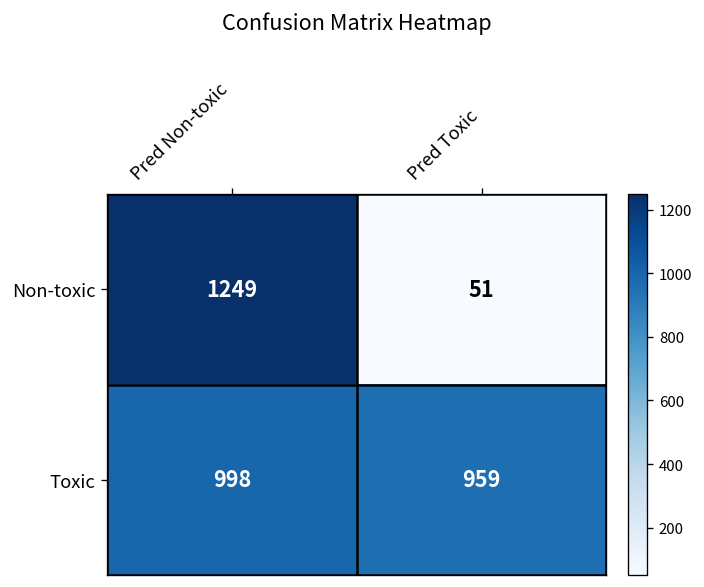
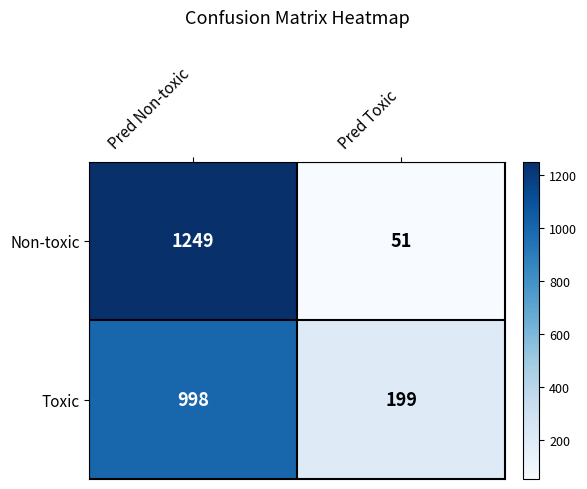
  {
    "Non-toxic": {
      "Pred Non-toxic": 1249,
      "Pred Toxic": 51
    },
    "Toxic": {
      "Pred Non-toxic": 998,
-     "Pred Toxic": 959
+     "Pred Toxic": 199
    }
  }
